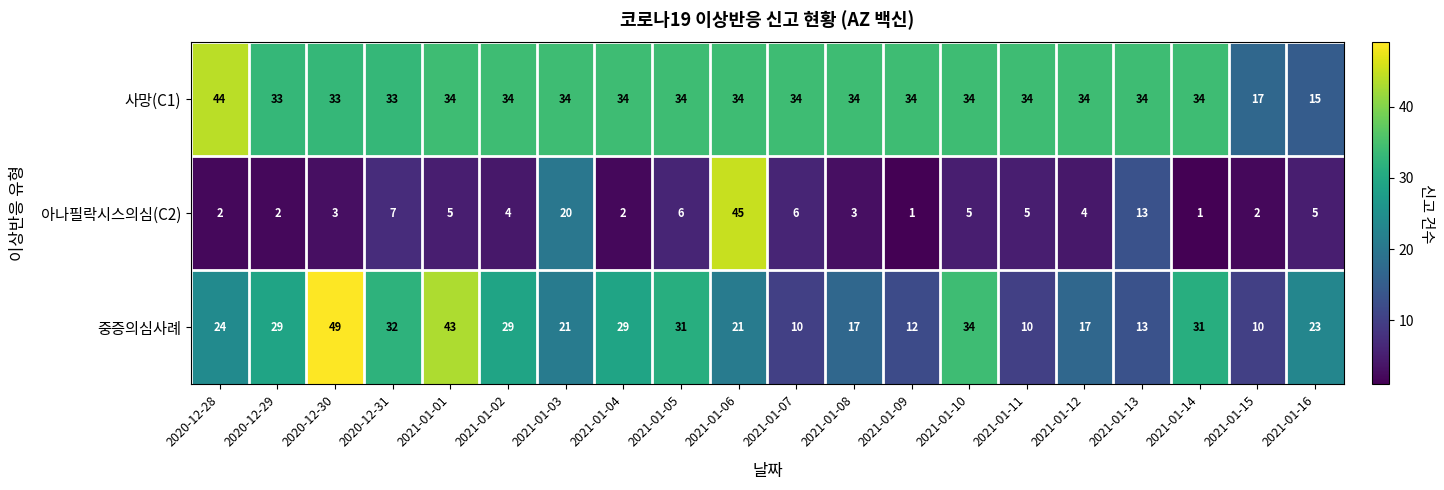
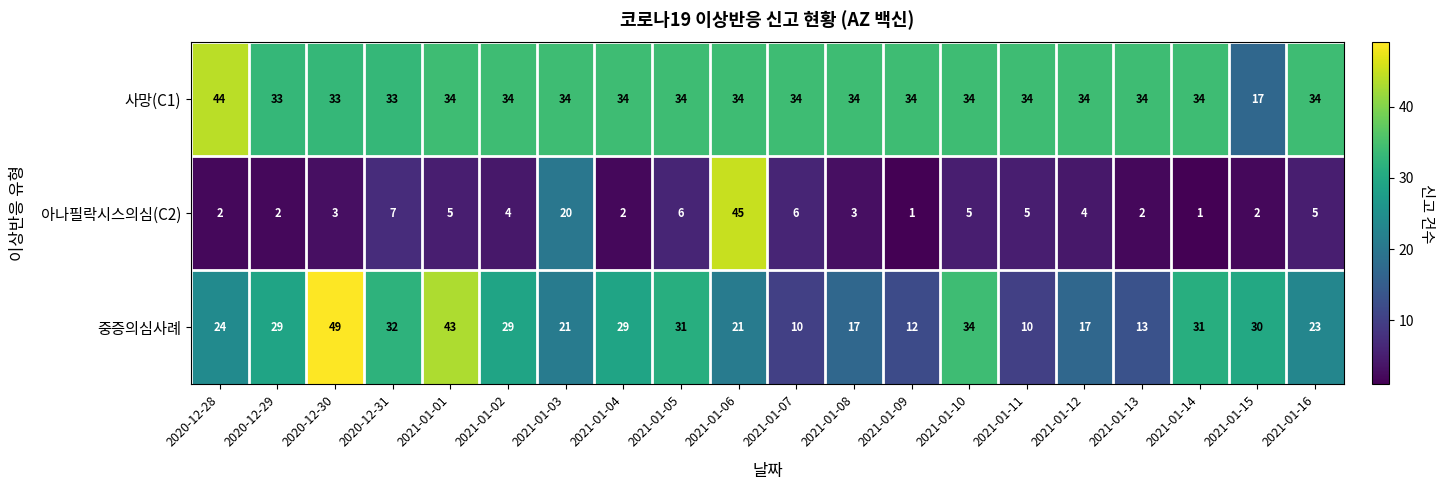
  {
    "사망(C1)": {
      "2020-12-28": 44,
      "2020-12-29": 33,
      "2020-12-30": 33,
      "2020-12-31": 33,
      "2021-01-01": 34,
      "2021-01-02": 34,
      "2021-01-03": 34,
      "2021-01-04": 34,
      "2021-01-05": 34,
      "2021-01-06": 34,
      "2021-01-07": 34,
      "2021-01-08": 34,
      "2021-01-09": 34,
      "2021-01-10": 34,
      "2021-01-11": 34,
      "2021-01-12": 34,
      "2021-01-13": 34,
      "2021-01-14": 34,
      "2021-01-15": 17,
-     "2021-01-16": 15
+     "2021-01-16": 34
    },
    "아나필락시스의심(C2)": {
      "2020-12-28": 2,
      "2020-12-29": 2,
      "2020-12-30": 3,
      "2020-12-31": 7,
      "2021-01-01": 5,
      "2021-01-02": 4,
      "2021-01-03": 20,
      "2021-01-04": 2,
      "2021-01-05": 6,
      "2021-01-06": 45,
      "2021-01-07": 6,
      "2021-01-08": 3,
      "2021-01-09": 1,
      "2021-01-10": 5,
      "2021-01-11": 5,
      "2021-01-12": 4,
-     "2021-01-13": 13,
+     "2021-01-13": 2,
      "2021-01-14": 1,
      "2021-01-15": 2,
      "2021-01-16": 5
    },
    "중증의심사례": {
      "2020-12-28": 24,
      "2020-12-29": 29,
      "2020-12-30": 49,
      "2020-12-31": 32,
      "2021-01-01": 43,
      "2021-01-02": 29,
      "2021-01-03": 21,
      "2021-01-04": 29,
      "2021-01-05": 31,
      "2021-01-06": 21,
      "2021-01-07": 10,
      "2021-01-08": 17,
      "2021-01-09": 12,
      "2021-01-10": 34,
      "2021-01-11": 10,
      "2021-01-12": 17,
      "2021-01-13": 13,
      "2021-01-14": 31,
-     "2021-01-15": 10,
+     "2021-01-15": 30,
      "2021-01-16": 23
    }
  }
